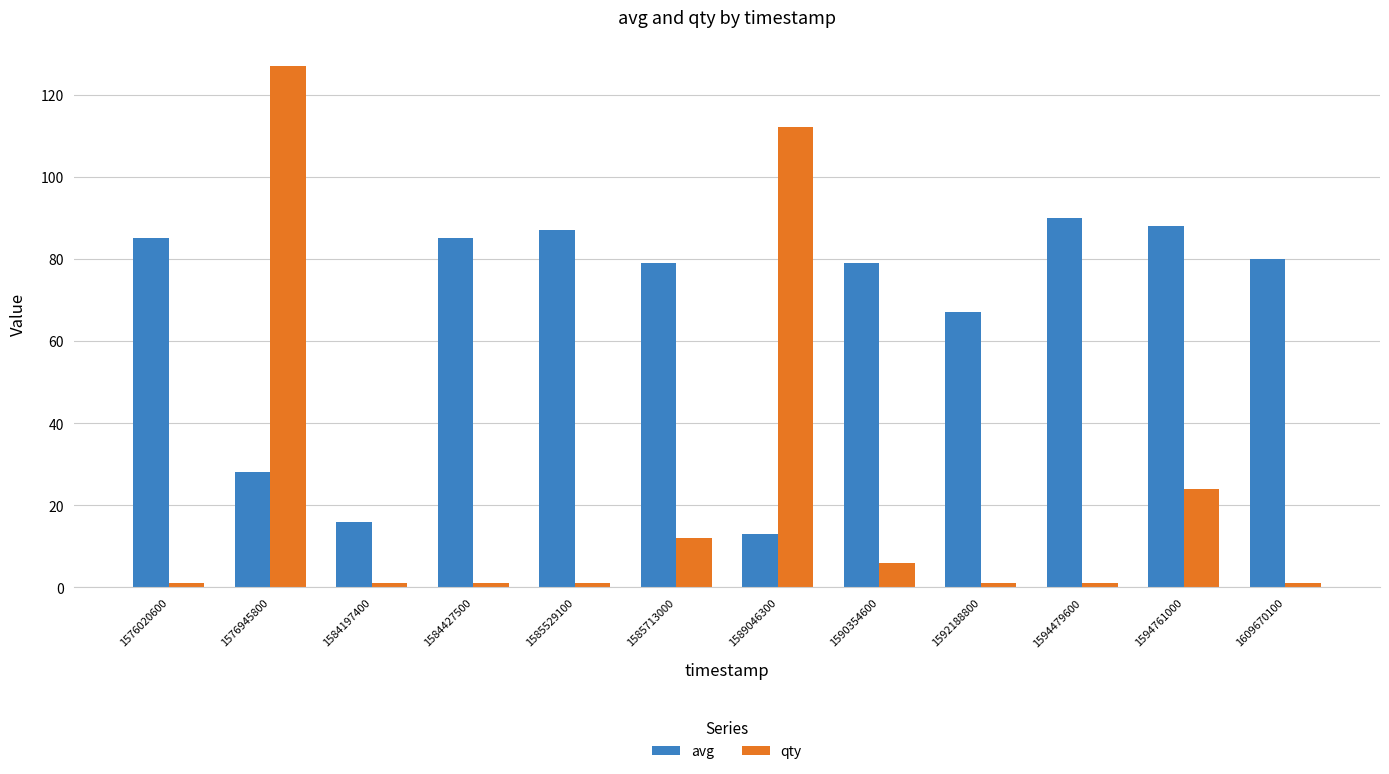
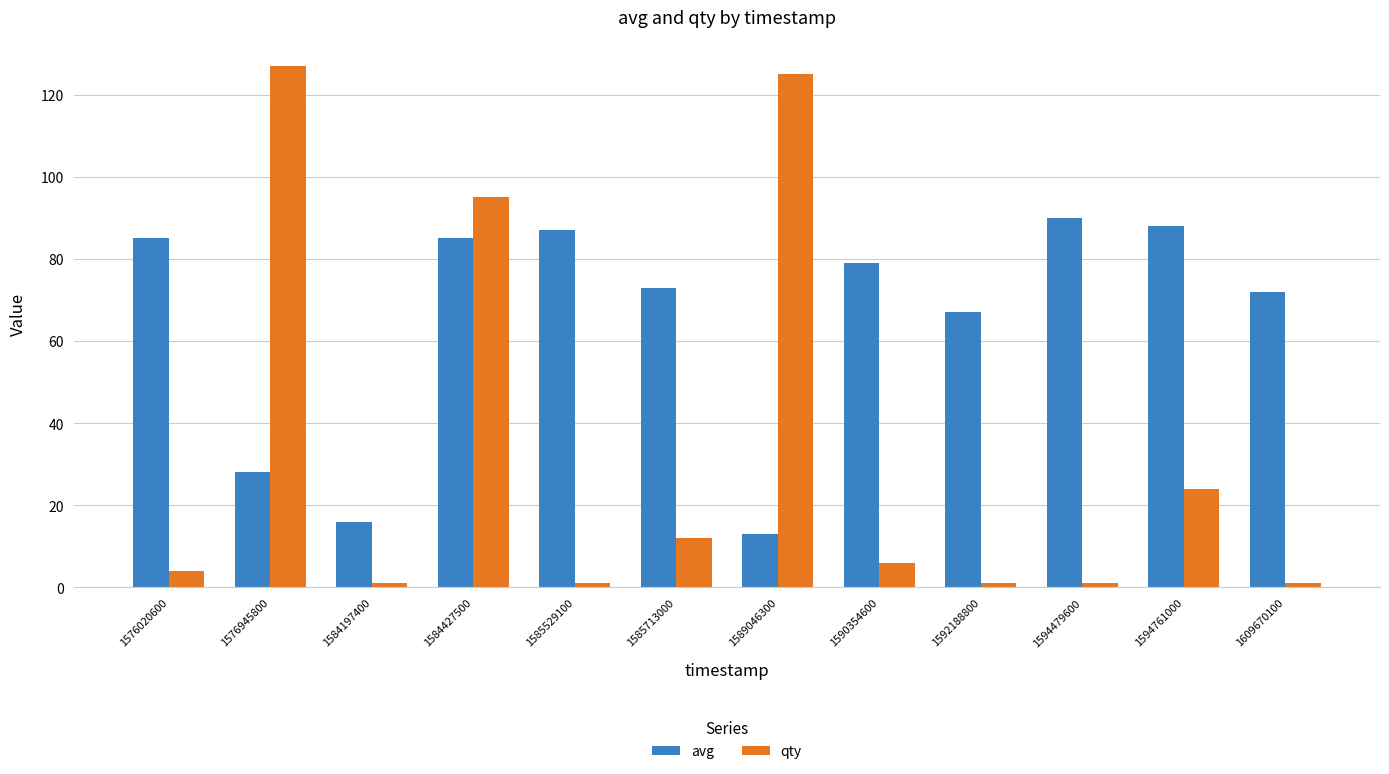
  {
    "avg": {
      "1576020600": 85,
      "1576945800": 28,
      "1584197400": 16,
      "1584427500": 85,
      "1585529100": 87,
-     "1585713000": 79,
+     "1585713000": 73,
      "1589046300": 13,
      "1590354600": 79,
      "1592188800": 67,
      "1594479600": 90,
      "1594761000": 88,
-     "1609670100": 80
+     "1609670100": 72
    },
    "qty": {
-     "1576020600": 1,
+     "1576020600": 4,
      "1576945800": 127,
      "1584197400": 1,
-     "1584427500": 1,
+     "1584427500": 95,
      "1585529100": 1,
      "1585713000": 12,
-     "1589046300": 112,
+     "1589046300": 125,
      "1590354600": 6,
      "1592188800": 1,
      "1594479600": 1,
      "1594761000": 24,
      "1609670100": 1
    }
  }
